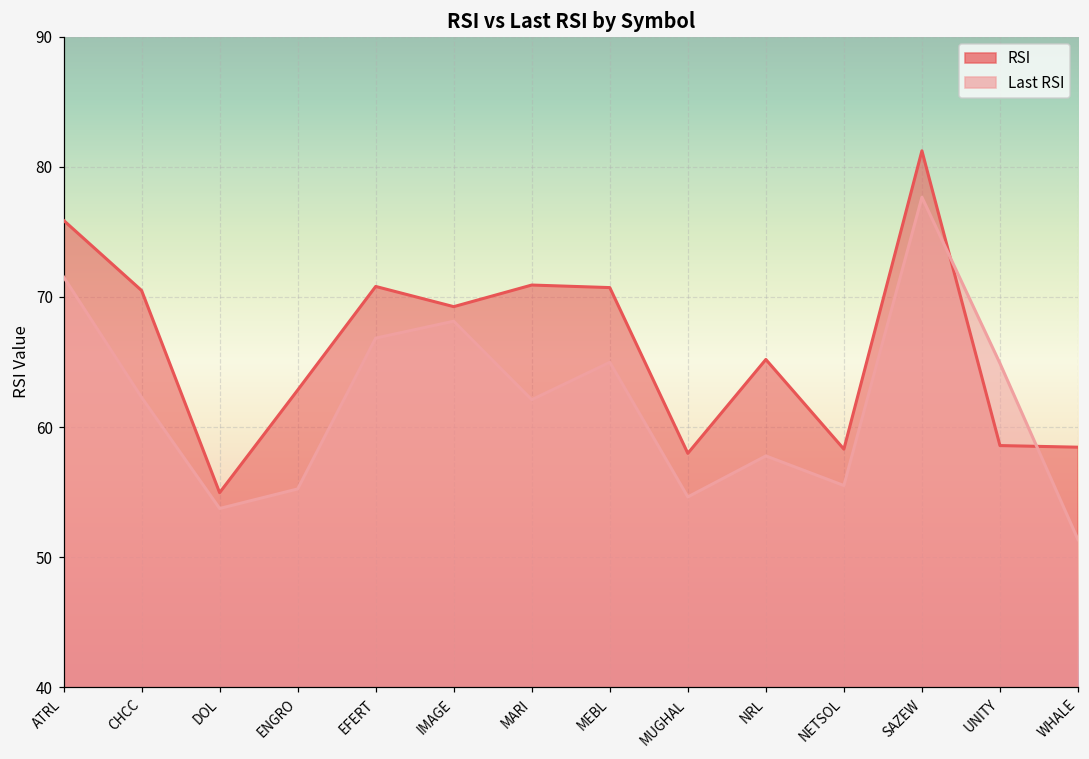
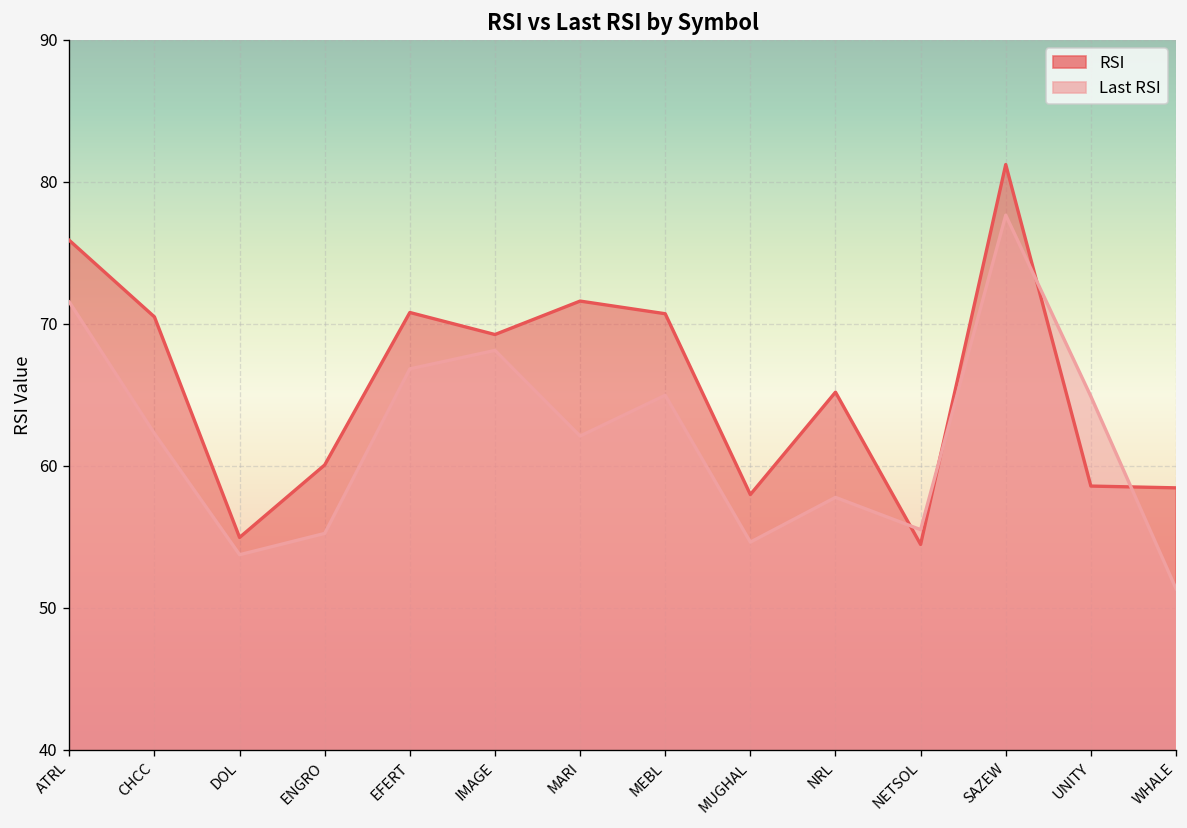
  {
    "RSI": {
      "ATRL": 75.9,
      "CHCC": 70.5,
      "DOL": 55.0,
-     "ENGRO": 62.8,
+     "ENGRO": 60.1,
      "EFERT": 70.8,
      "IMAGE": 69.2,
-     "MARI": 70.9,
+     "MARI": 71.6,
      "MEBL": 70.7,
      "MUGHAL": 58.0,
      "NRL": 65.2,
-     "NETSOL": 58.3,
+     "NETSOL": 54.5,
      "SAZEW": 81.2,
      "UNITY": 58.6,
      "WHALE": 58.4
    },
    "Last RSI": {
      "ATRL": 71.5,
      "CHCC": 62.3,
      "DOL": 53.7,
      "ENGRO": 55.2,
      "EFERT": 66.8,
      "IMAGE": 68.1,
      "MARI": 62.1,
      "MEBL": 65.0,
      "MUGHAL": 54.6,
      "NRL": 57.8,
      "NETSOL": 55.5,
      "SAZEW": 77.7,
      "UNITY": 64.9,
      "WHALE": 51.3
    }
  }
